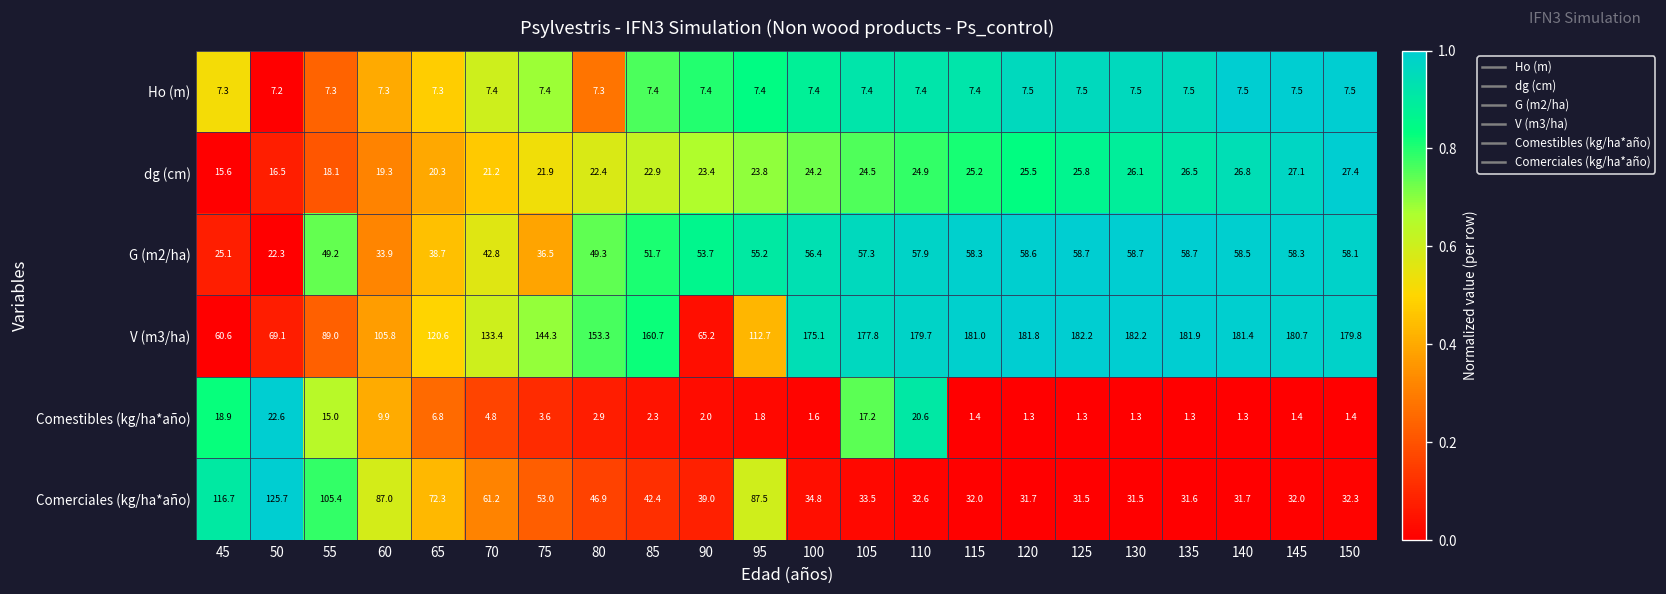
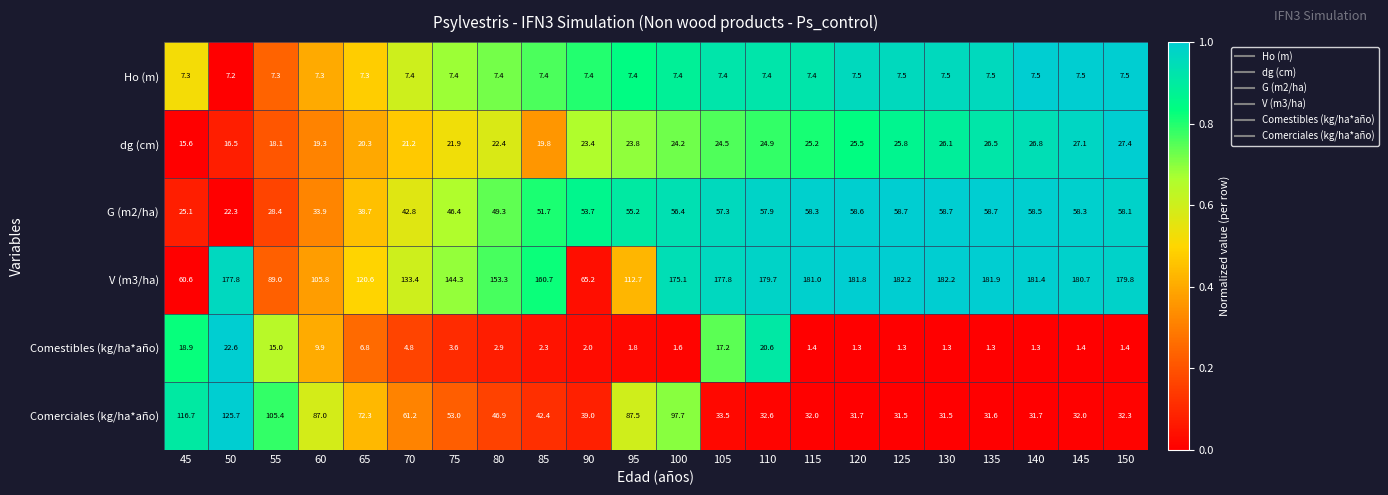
  {
    "Ho (m)": {
      "45": 7.3,
      "50": 7.2,
      "55": 7.3,
      "60": 7.3,
      "65": 7.3,
      "70": 7.4,
      "75": 7.4,
-     "80": 7.3,
+     "80": 7.4,
      "85": 7.4,
      "90": 7.4,
      "95": 7.4,
      "100": 7.4,
      "105": 7.4,
      "110": 7.4,
      "115": 7.4,
      "120": 7.5,
      "125": 7.5,
      "130": 7.5,
      "135": 7.5,
      "140": 7.5,
      "145": 7.5,
      "150": 7.5
    },
    "dg (cm)": {
      "45": 15.6,
      "50": 16.5,
      "55": 18.1,
      "60": 19.3,
      "65": 20.3,
      "70": 21.2,
      "75": 21.9,
      "80": 22.4,
-     "85": 22.9,
+     "85": 19.8,
      "90": 23.4,
      "95": 23.8,
      "100": 24.2,
      "105": 24.5,
      "110": 24.9,
      "115": 25.2,
      "120": 25.5,
      "125": 25.8,
      "130": 26.1,
      "135": 26.5,
      "140": 26.8,
      "145": 27.1,
      "150": 27.4
    },
    "G (m2/ha)": {
      "45": 25.1,
      "50": 22.3,
-     "55": 49.2,
+     "55": 28.4,
      "60": 33.9,
      "65": 38.7,
      "70": 42.8,
-     "75": 36.5,
+     "75": 46.4,
      "80": 49.3,
      "85": 51.7,
      "90": 53.7,
      "95": 55.2,
      "100": 56.4,
      "105": 57.3,
      "110": 57.9,
      "115": 58.3,
      "120": 58.6,
      "125": 58.7,
      "130": 58.7,
      "135": 58.7,
      "140": 58.5,
      "145": 58.3,
      "150": 58.1
    },
    "V (m3/ha)": {
      "45": 60.6,
-     "50": 69.1,
+     "50": 177.8,
      "55": 89.0,
      "60": 105.8,
      "65": 120.6,
      "70": 133.4,
      "75": 144.3,
      "80": 153.3,
      "85": 160.7,
      "90": 65.2,
      "95": 112.7,
      "100": 175.1,
      "105": 177.8,
      "110": 179.7,
      "115": 181.0,
      "120": 181.8,
      "125": 182.2,
      "130": 182.2,
      "135": 181.9,
      "140": 181.4,
      "145": 180.7,
      "150": 179.8
    },
    "Comestibles (kg/ha*año)": {
      "45": 18.9,
      "50": 22.6,
      "55": 15.0,
      "60": 9.9,
      "65": 6.8,
      "70": 4.8,
      "75": 3.6,
      "80": 2.9,
      "85": 2.3,
      "90": 2.0,
      "95": 1.8,
      "100": 1.6,
      "105": 17.2,
      "110": 20.6,
      "115": 1.4,
      "120": 1.3,
      "125": 1.3,
      "130": 1.3,
      "135": 1.3,
      "140": 1.3,
      "145": 1.4,
      "150": 1.4
    },
    "Comerciales (kg/ha*año)": {
      "45": 116.7,
      "50": 125.7,
      "55": 105.4,
      "60": 87.0,
      "65": 72.3,
      "70": 61.2,
      "75": 53.0,
      "80": 46.9,
      "85": 42.4,
      "90": 39.0,
      "95": 87.5,
-     "100": 34.8,
+     "100": 97.7,
      "105": 33.5,
      "110": 32.6,
      "115": 32.0,
      "120": 31.7,
      "125": 31.5,
      "130": 31.5,
      "135": 31.6,
      "140": 31.7,
      "145": 32.0,
      "150": 32.3
    }
  }
